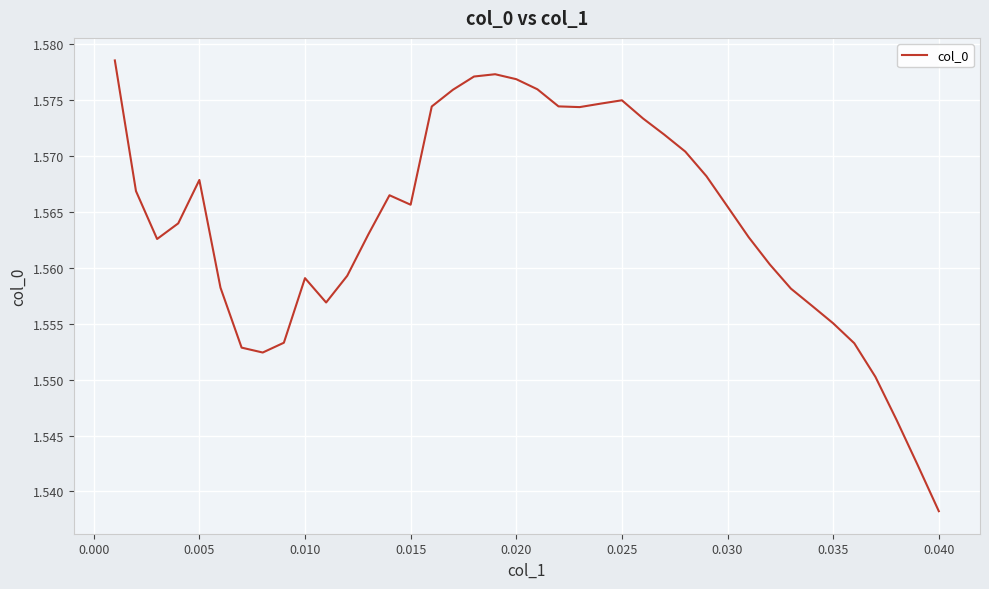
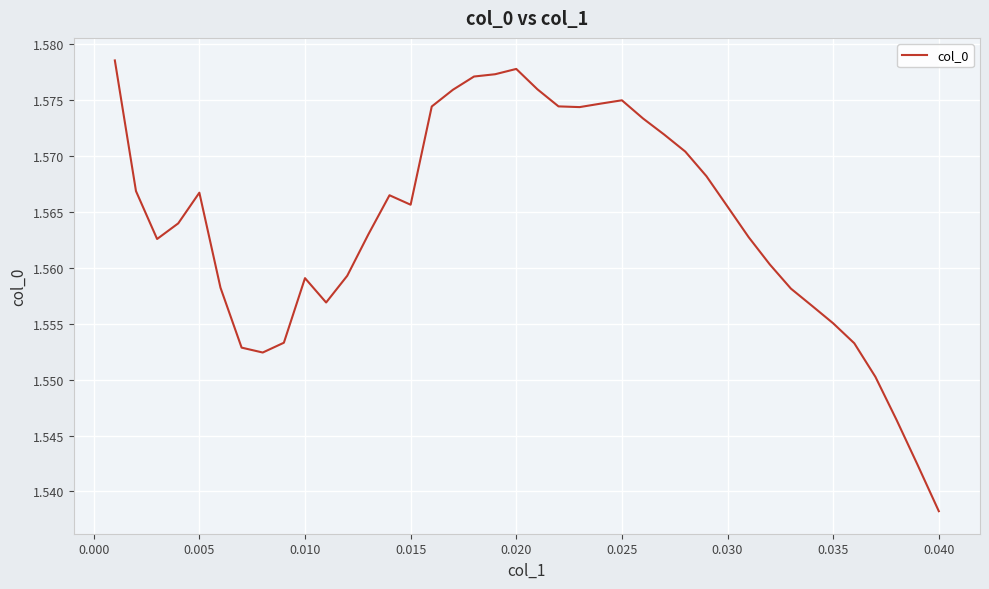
  {
-   "0.005": 1.5678,
+   "0.005": 1.5667,
    "0.010": 1.5591,
    "0.015": 1.5656,
-   "0.020": 1.5769,
+   "0.020": 1.5778,
    "0.025": 1.5750,
    "0.030": 1.5655,
    "0.035": 1.5550,
    "0.040": 1.5382
  }
